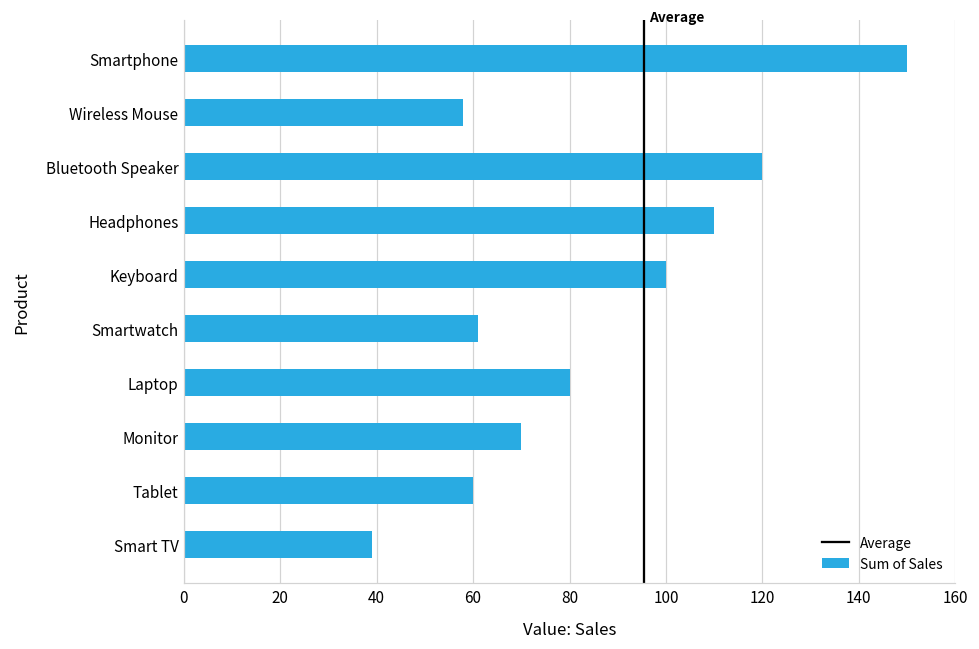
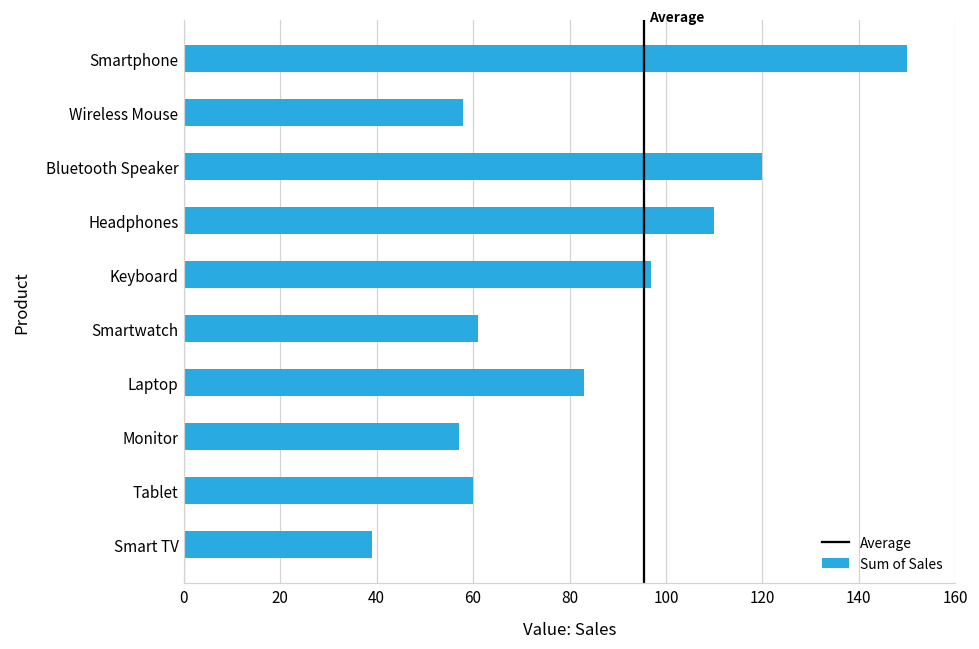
  {
    "Smartphone": 150,
    "Wireless Mouse": 58,
    "Bluetooth Speaker": 120,
    "Headphones": 110,
-   "Keyboard": 100,
+   "Keyboard": 97,
    "Smartwatch": 61,
-   "Laptop": 80,
-   "Monitor": 70,
+   "Laptop": 83,
+   "Monitor": 57,
    "Tablet": 60,
    "Smart TV": 39
  }
